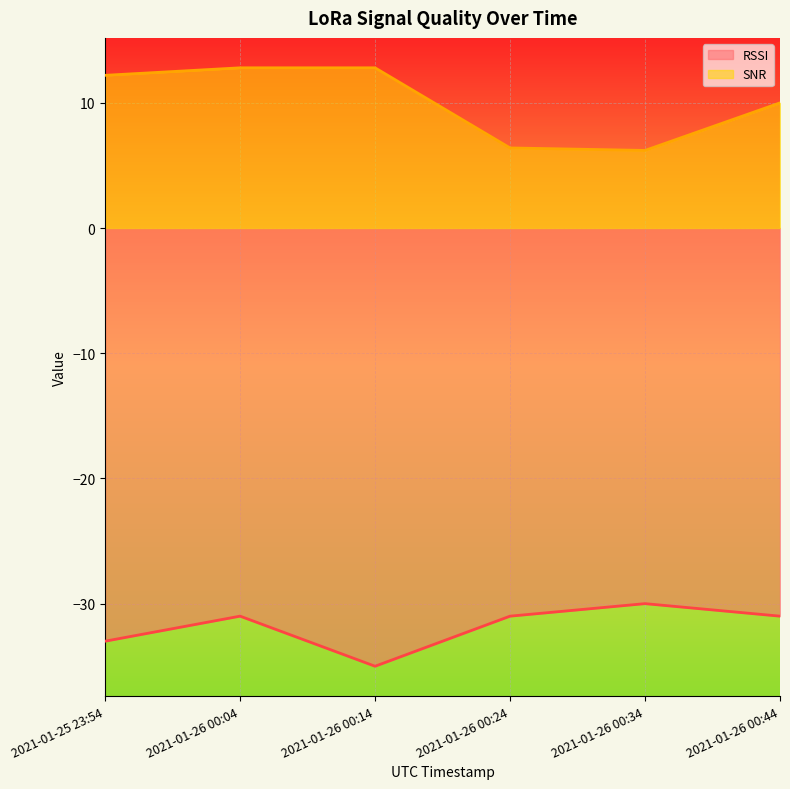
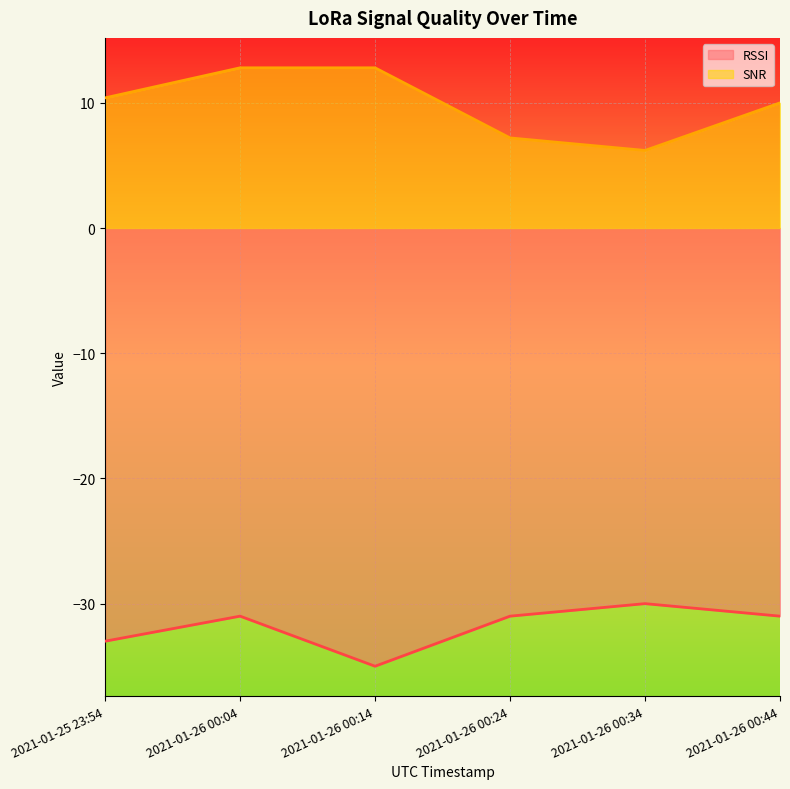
  {
    "SNR": {
-     "2021-01-25 23:54": 12.2,
+     "2021-01-25 23:54": 10.4,
      "2021-01-26 00:04": 12.8,
      "2021-01-26 00:14": 12.8,
-     "2021-01-26 00:24": 6.4,
+     "2021-01-26 00:24": 7.2,
      "2021-01-26 00:34": 6.2,
      "2021-01-26 00:44": 10.0
    }
  }
